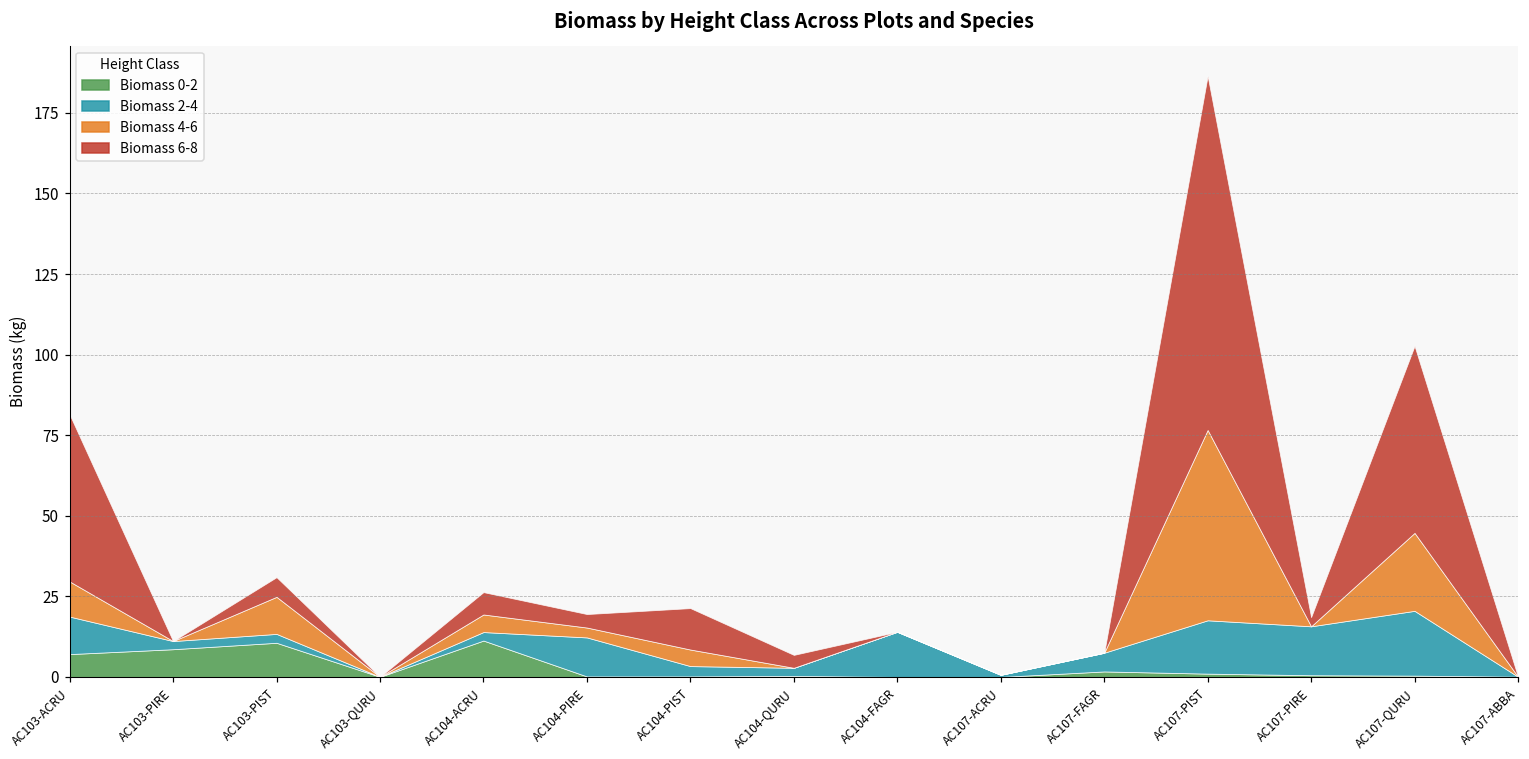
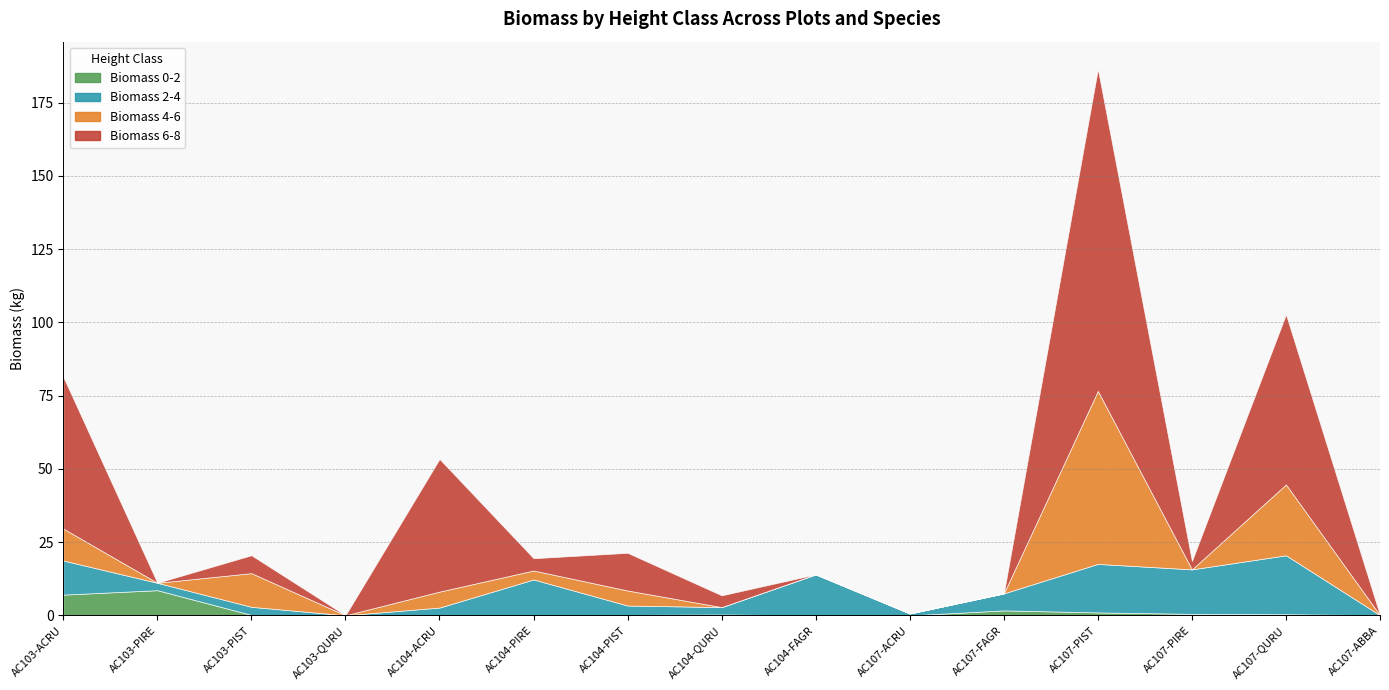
  {
    "Biomass 0-2": {
      "AC103-ACRU": 7,
      "AC103-PIRE": 9,
-     "AC103-PIST": 11,
-     "AC104-ACRU": 11,
+     "AC103-PIST": 0,
+     "AC104-ACRU": 0,
      "AC104-FAGR": 0,
      "AC107-FAGR": 2,
      "AC107-PIST": 1
    },
    "Biomass 2-4": {
      "AC103-ACRU": 12,
      "AC103-PIST": 3,
      "AC104-ACRU": 3,
      "AC104-PIRE": 12,
      "AC104-PIST": 3,
      "AC107-PIST": 17,
      "AC107-QURU": 20
    },
    "Biomass 4-6": {
      "AC103-ACRU": 11,
      "AC103-PIST": 12,
      "AC104-ACRU": 5,
      "AC104-PIRE": 3,
      "AC104-PIST": 5,
      "AC107-PIST": 59,
      "AC107-QURU": 24
    },
    "Biomass 6-8": {
      "AC103-ACRU": 52,
      "AC103-PIST": 6,
-     "AC104-ACRU": 7,
+     "AC104-ACRU": 45,
      "AC104-PIRE": 4,
      "AC104-PIST": 13,
      "AC104-QURU": 4,
      "AC107-PIST": 110,
      "AC107-PIRE": 3,
      "AC107-QURU": 58
    }
  }
